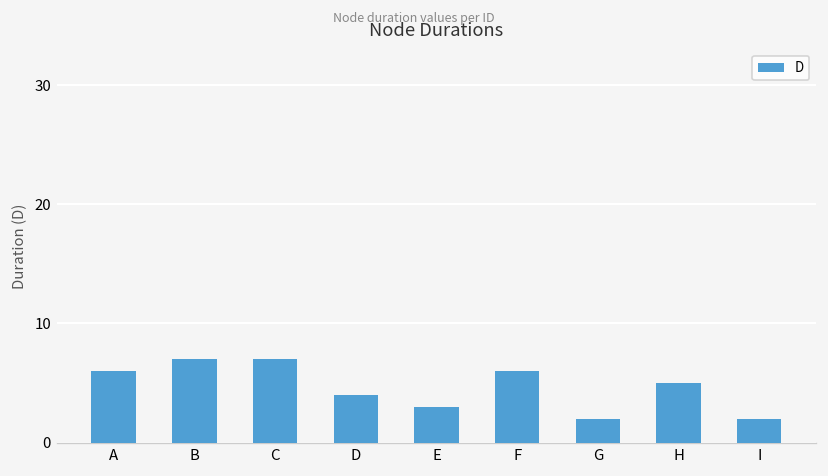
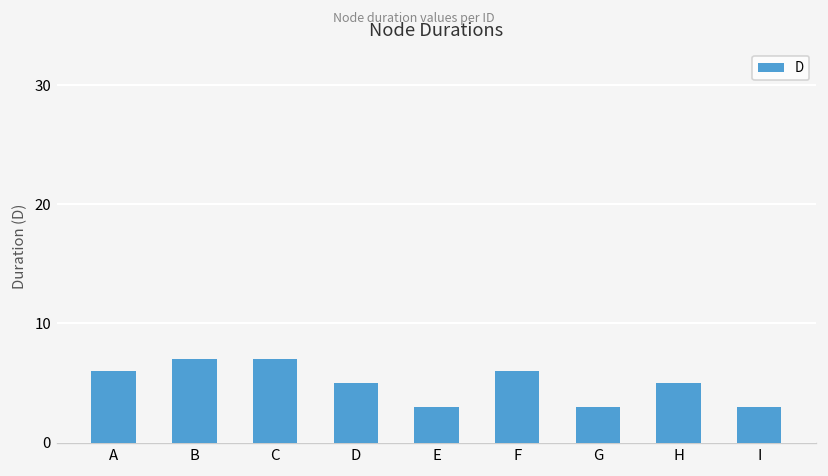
  {
    "A": 6,
    "B": 7,
    "C": 7,
-   "D": 4,
+   "D": 5,
    "E": 3,
    "F": 6,
-   "G": 2,
+   "G": 3,
    "H": 5,
-   "I": 2
+   "I": 3
  }
